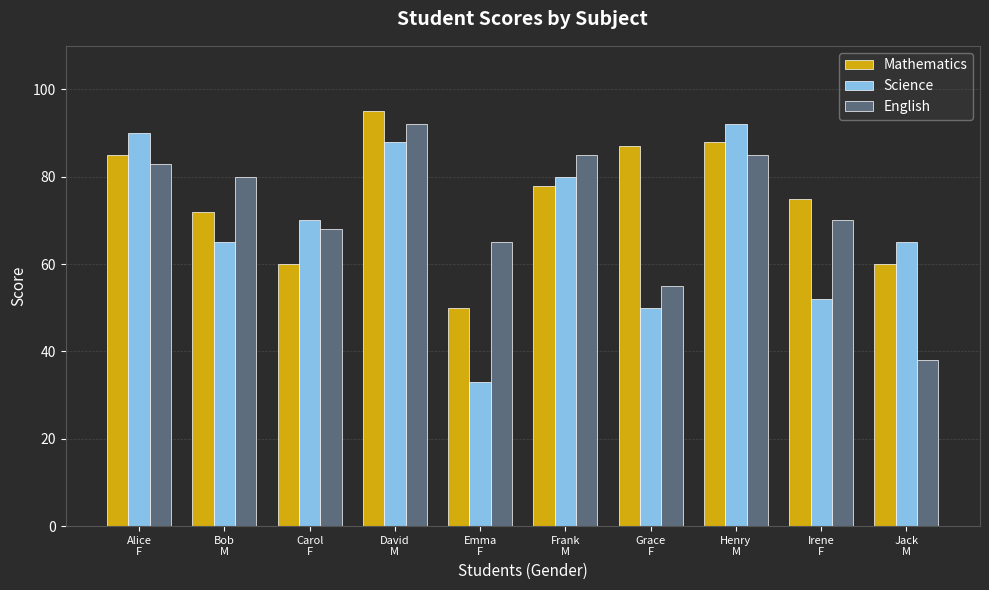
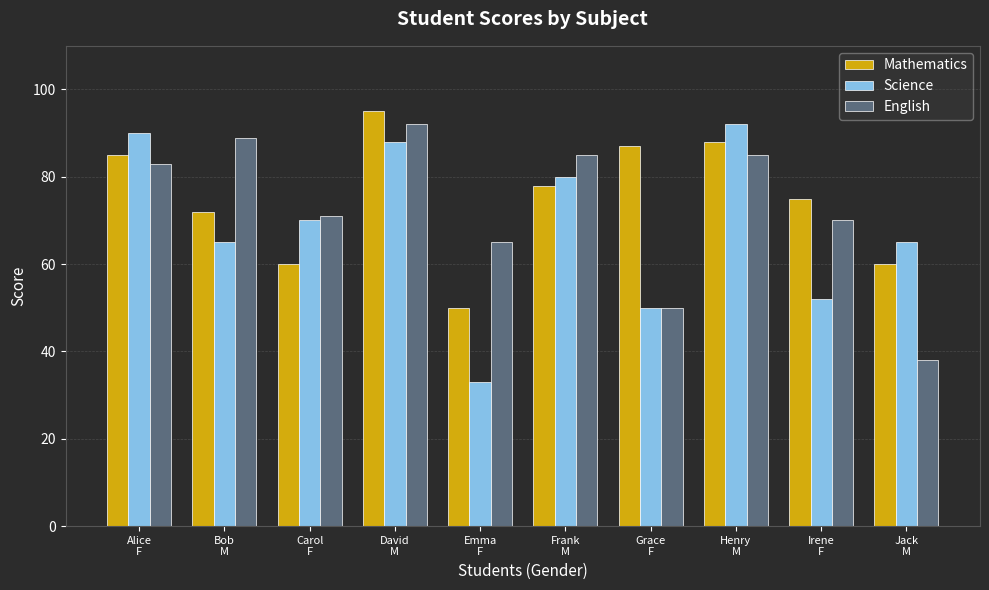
  {
    "Mathematics": {
      "Alice F": 85,
      "Bob M": 72,
      "Carol F": 60,
      "David M": 95,
      "Emma F": 50,
      "Frank M": 78,
      "Grace F": 87,
      "Henry M": 88,
      "Irene F": 75,
      "Jack M": 60
    },
    "Science": {
      "Alice F": 90,
      "Bob M": 65,
      "Carol F": 70,
      "David M": 88,
      "Emma F": 33,
      "Frank M": 80,
      "Grace F": 50,
      "Henry M": 92,
      "Irene F": 52,
      "Jack M": 65
    },
    "English": {
      "Alice F": 83,
-     "Bob M": 80,
-     "Carol F": 68,
+     "Bob M": 89,
+     "Carol F": 71,
      "David M": 92,
      "Emma F": 65,
      "Frank M": 85,
-     "Grace F": 55,
+     "Grace F": 50,
      "Henry M": 85,
      "Irene F": 70,
      "Jack M": 38
    }
  }
